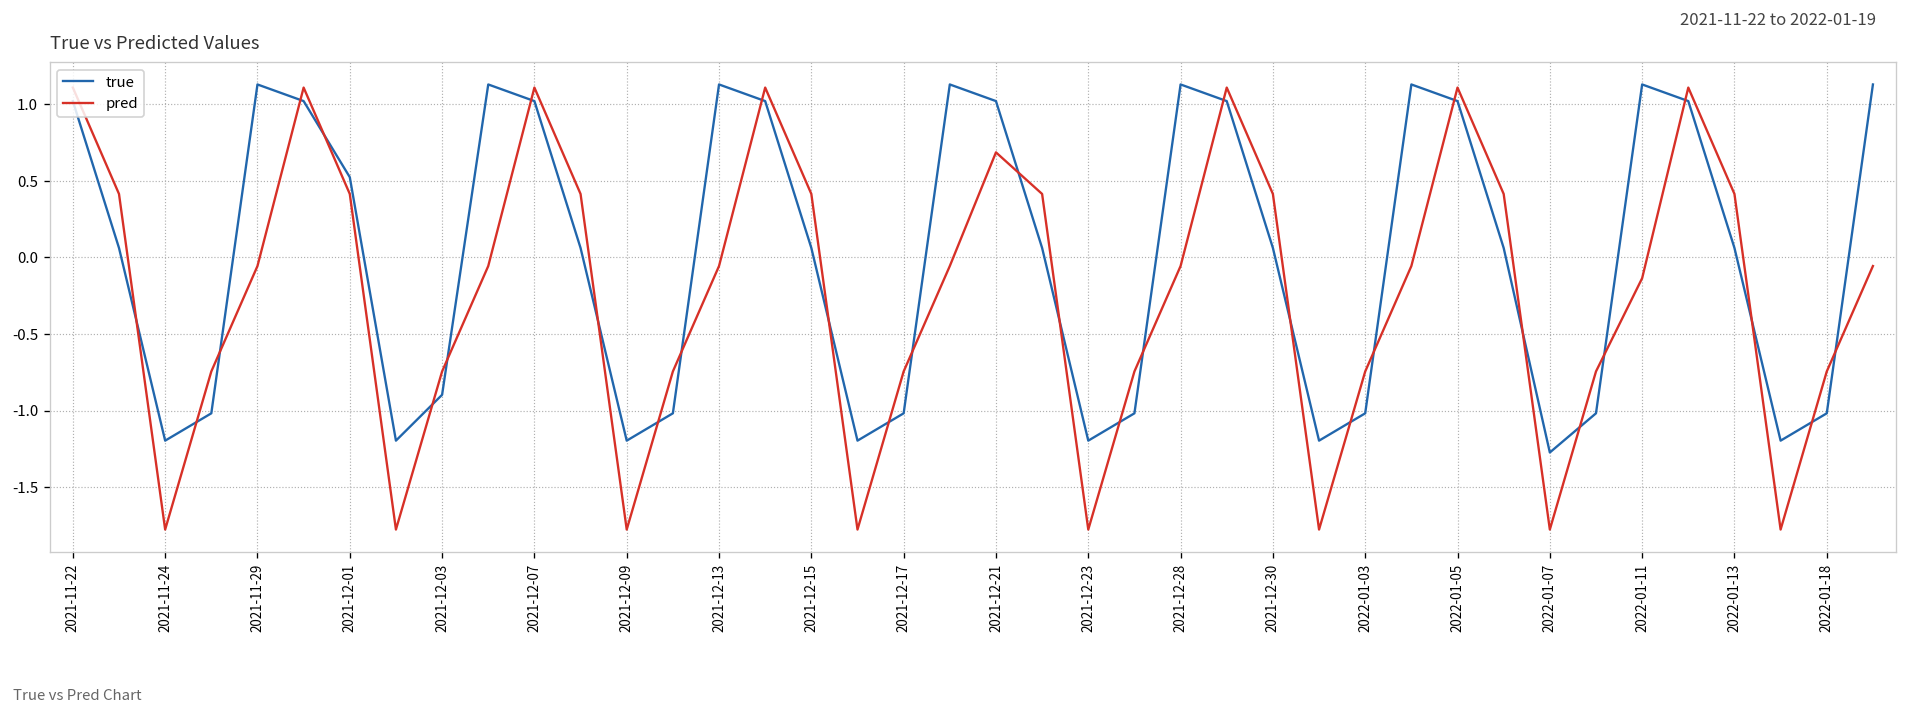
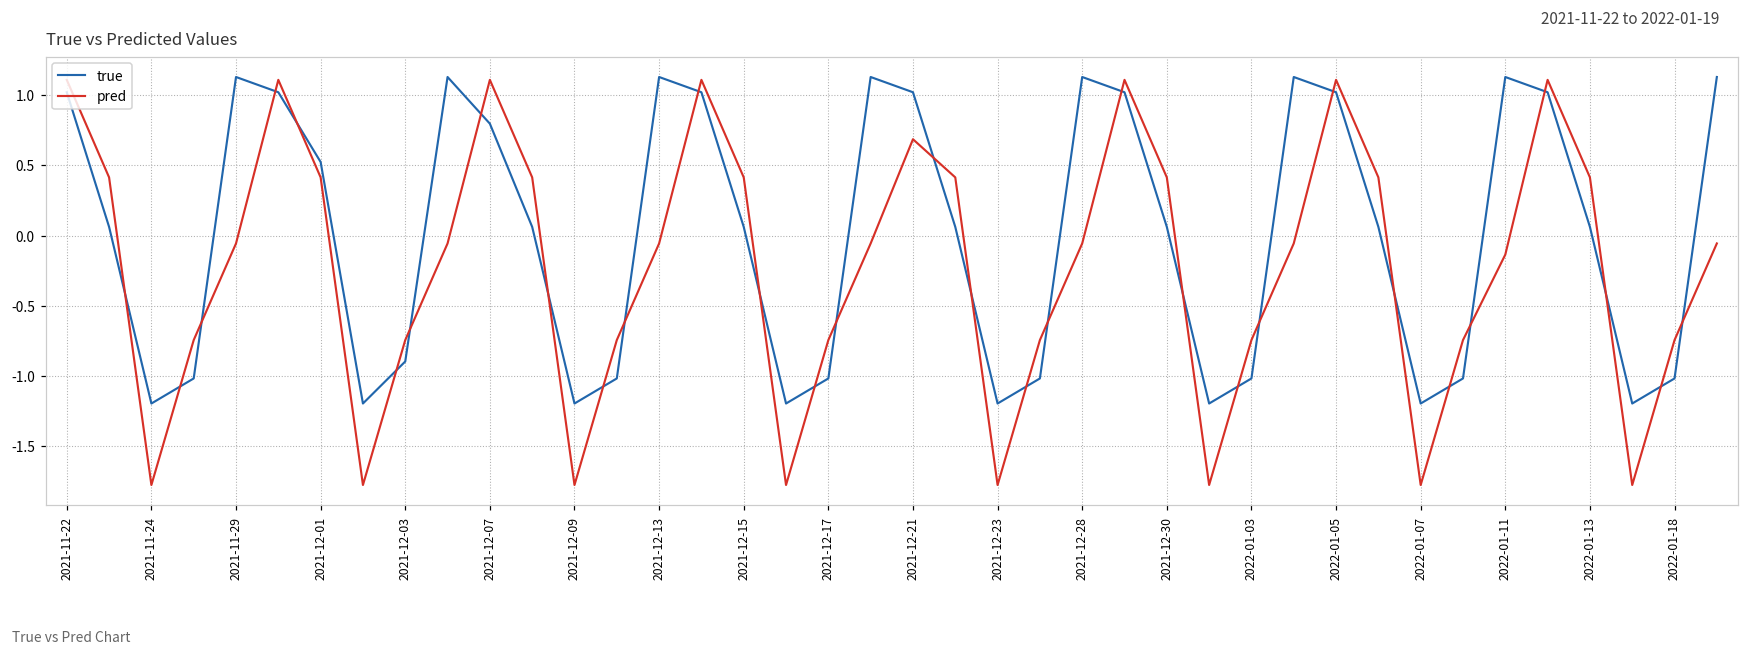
  {
    "true": {
      "2021-11-24": -1.20,
      "2021-11-29": 1.13,
      "2021-12-01": 0.52,
      "2021-12-03": -0.90,
-     "2021-12-07": 1.02,
+     "2021-12-07": 0.80,
      "2021-12-09": -1.20,
      "2021-12-13": 1.13,
      "2021-12-15": 0.06,
      "2021-12-17": -1.02,
      "2021-12-21": 1.02,
      "2021-12-23": -1.20,
      "2021-12-28": 1.13,
      "2021-12-30": 0.06,
      "2022-01-03": -1.02,
      "2022-01-05": 1.02,
-     "2022-01-07": -1.27,
+     "2022-01-07": -1.20,
      "2022-01-11": 1.13,
      "2022-01-13": 0.06,
      "2022-01-18": -1.02
    },
    "pred": {
      "2021-11-24": -1.78,
      "2021-11-29": -0.06,
      "2021-12-01": 0.41,
      "2021-12-03": -0.74,
      "2021-12-07": 1.11,
      "2021-12-09": -1.78,
      "2021-12-13": -0.06,
      "2021-12-15": 0.41,
      "2021-12-17": -0.74,
      "2021-12-21": 0.69,
      "2021-12-23": -1.78,
      "2021-12-28": -0.06,
      "2021-12-30": 0.41,
      "2022-01-03": -0.74,
      "2022-01-05": 1.11,
      "2022-01-07": -1.78,
      "2022-01-11": -0.14,
      "2022-01-13": 0.41,
      "2022-01-18": -0.74
    }
  }
